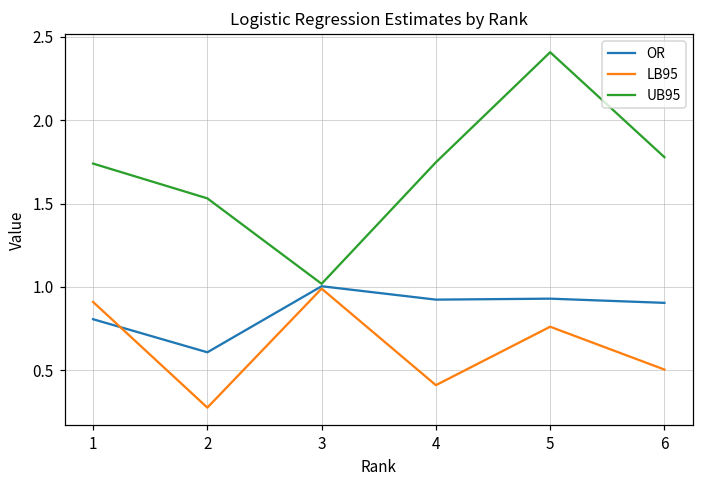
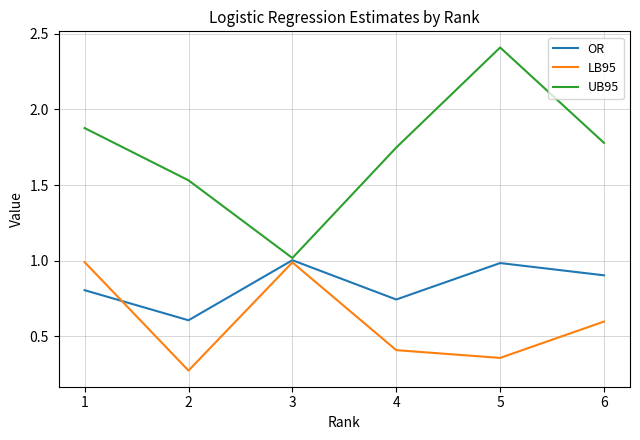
  {
    "OR": {
      "1": 0.81,
      "2": 0.61,
-     "4": 0.92,
-     "5": 0.93,
+     "4": 0.74,
+     "5": 0.98,
      "6": 0.90
    },
    "LB95": {
-     "1": 0.91,
+     "1": 0.99,
      "2": 0.27,
      "4": 0.41,
-     "5": 0.76,
-     "6": 0.50
+     "5": 0.36,
+     "6": 0.60
    },
    "UB95": {
-     "1": 1.74,
+     "1": 1.88,
      "2": 1.53,
      "4": 1.75,
      "5": 2.41,
      "6": 1.78
    }
  }
